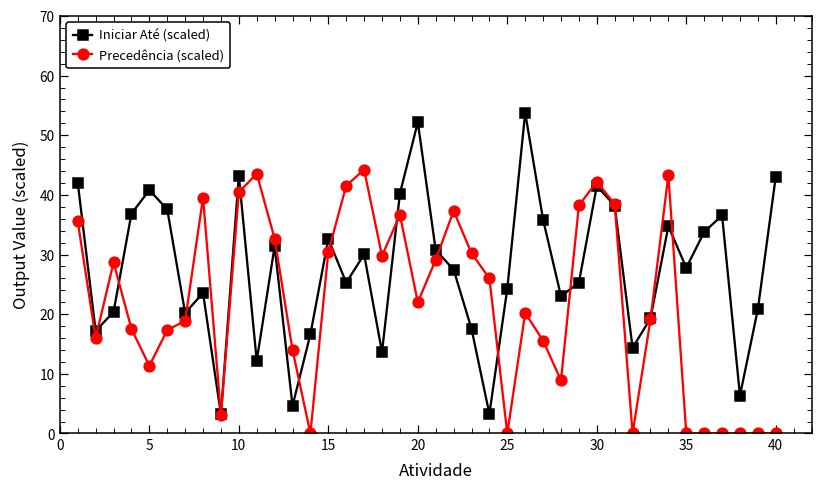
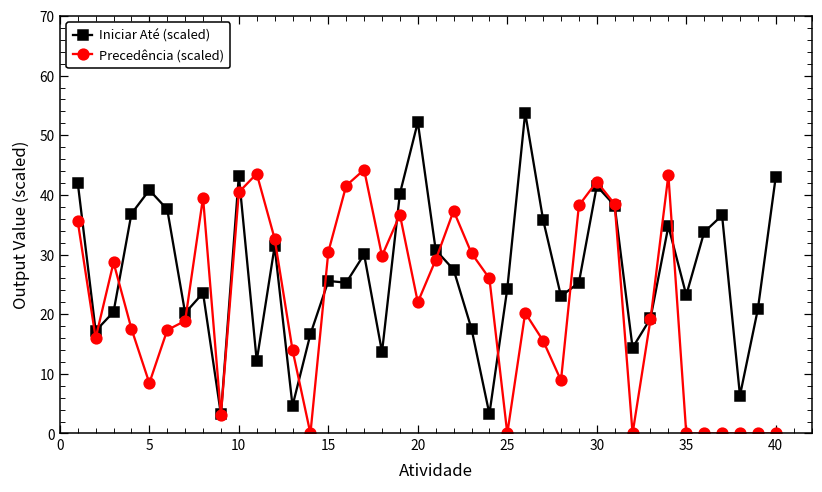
  {
    "Iniciar Até (scaled)": {
      "5": 41,
      "10": 43,
-     "15": 33,
+     "15": 26,
      "20": 52,
      "25": 24,
      "30": 41,
-     "35": 28,
+     "35": 23,
      "40": 43
    },
    "Precedência (scaled)": {
-     "5": 11,
+     "5": 8,
      "10": 40,
      "15": 30,
      "20": 22,
      "25": 0,
      "30": 42,
      "35": 0,
      "40": 0
    }
  }
